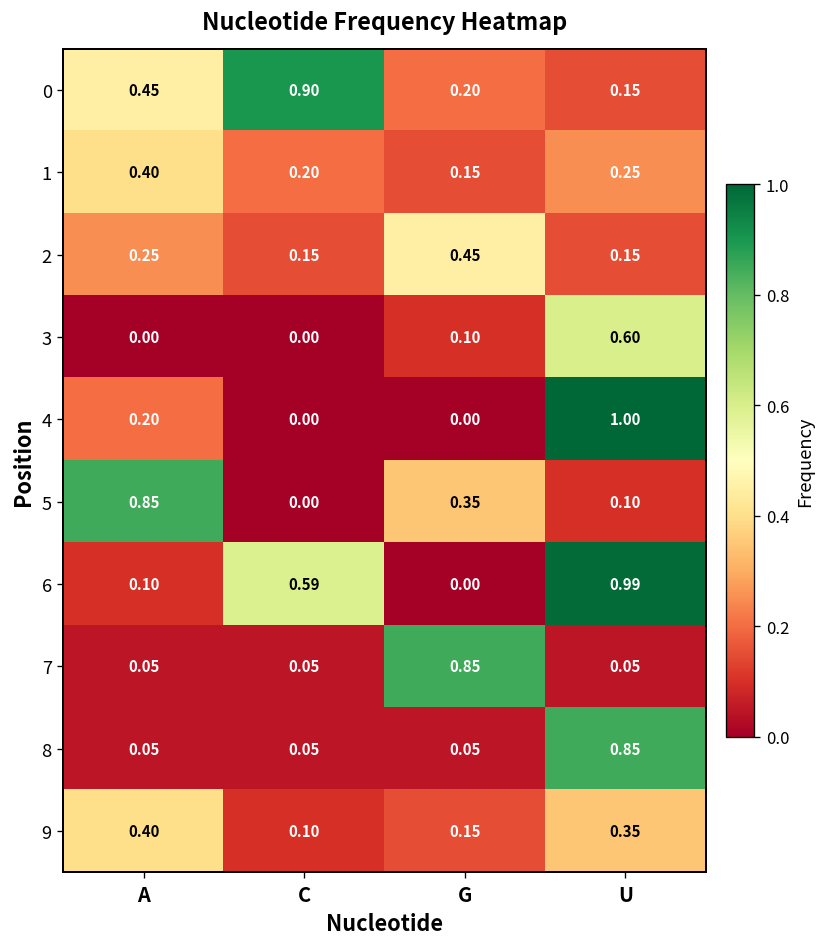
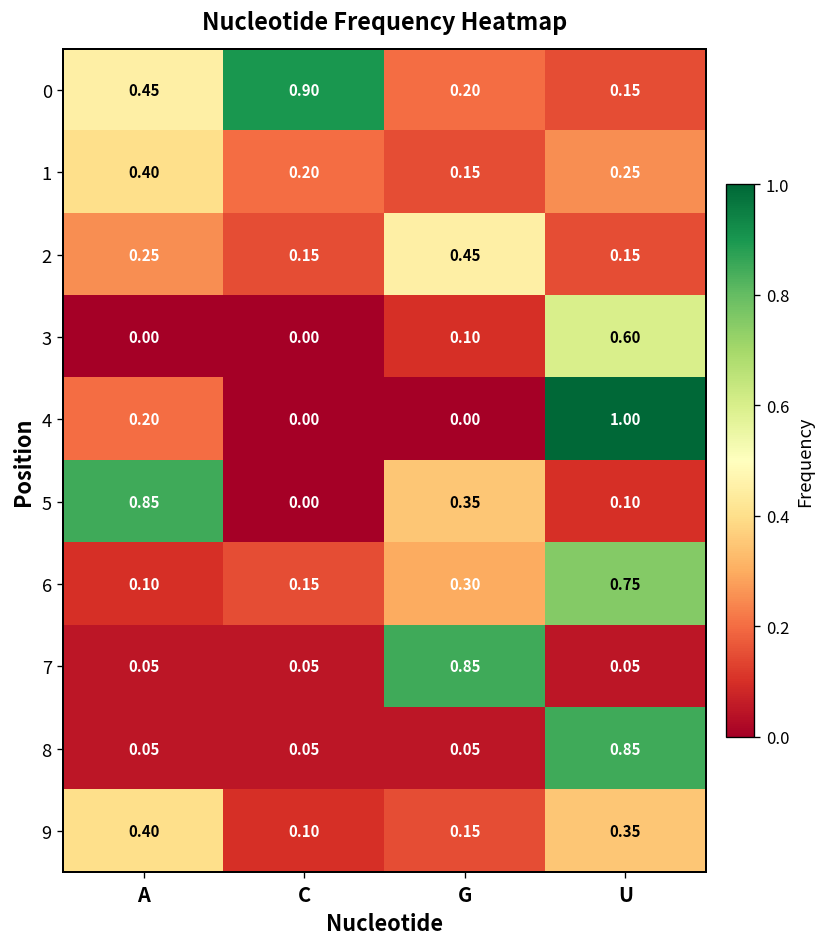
  {
    "0": {
      "A": 0.45,
      "C": 0.90,
      "G": 0.20,
      "U": 0.15
    },
    "1": {
      "A": 0.40,
      "C": 0.20,
      "G": 0.15,
      "U": 0.25
    },
    "2": {
      "A": 0.25,
      "C": 0.15,
      "G": 0.45,
      "U": 0.15
    },
    "3": {
      "A": 0.00,
      "C": 0.00,
      "G": 0.10,
      "U": 0.60
    },
    "4": {
      "A": 0.20,
      "C": 0.00,
      "G": 0.00,
      "U": 1.00
    },
    "5": {
      "A": 0.85,
      "C": 0.00,
      "G": 0.35,
      "U": 0.10
    },
    "6": {
      "A": 0.10,
-     "C": 0.59,
-     "G": 0.00,
-     "U": 0.99
+     "C": 0.15,
+     "G": 0.30,
+     "U": 0.75
    },
    "7": {
      "A": 0.05,
      "C": 0.05,
      "G": 0.85,
      "U": 0.05
    },
    "8": {
      "A": 0.05,
      "C": 0.05,
      "G": 0.05,
      "U": 0.85
    },
    "9": {
      "A": 0.40,
      "C": 0.10,
      "G": 0.15,
      "U": 0.35
    }
  }
